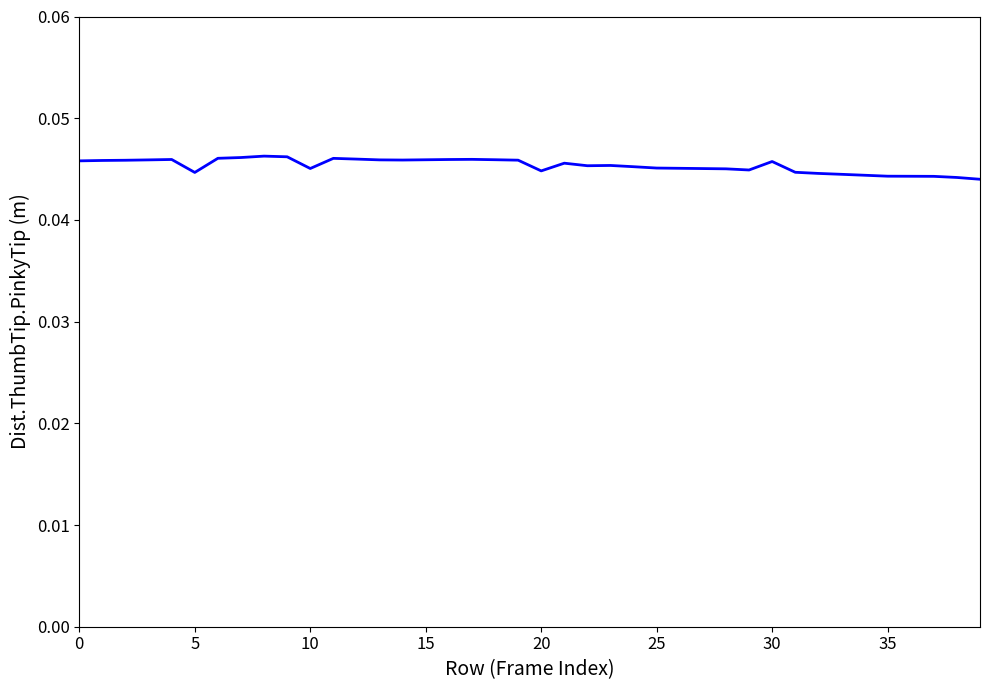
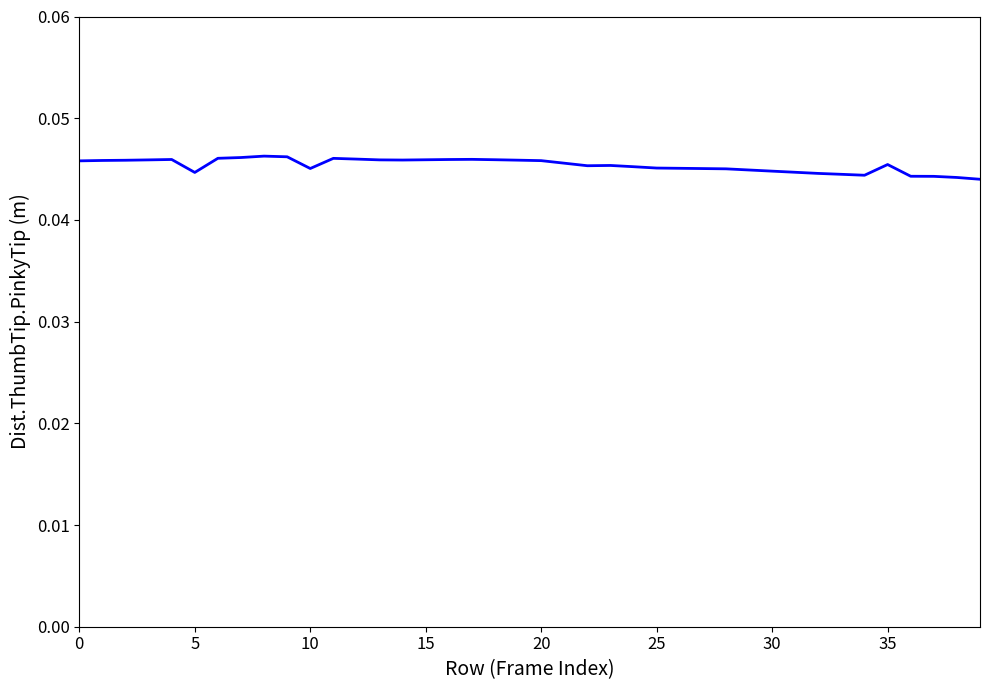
  {
    "0": 0.0458,
    "5": 0.0447,
    "10": 0.0451,
    "15": 0.0459,
-   "20": 0.0448,
+   "20": 0.0458,
    "25": 0.0451,
-   "30": 0.0457,
-   "35": 0.0443
+   "30": 0.0448,
+   "35": 0.0454
  }
